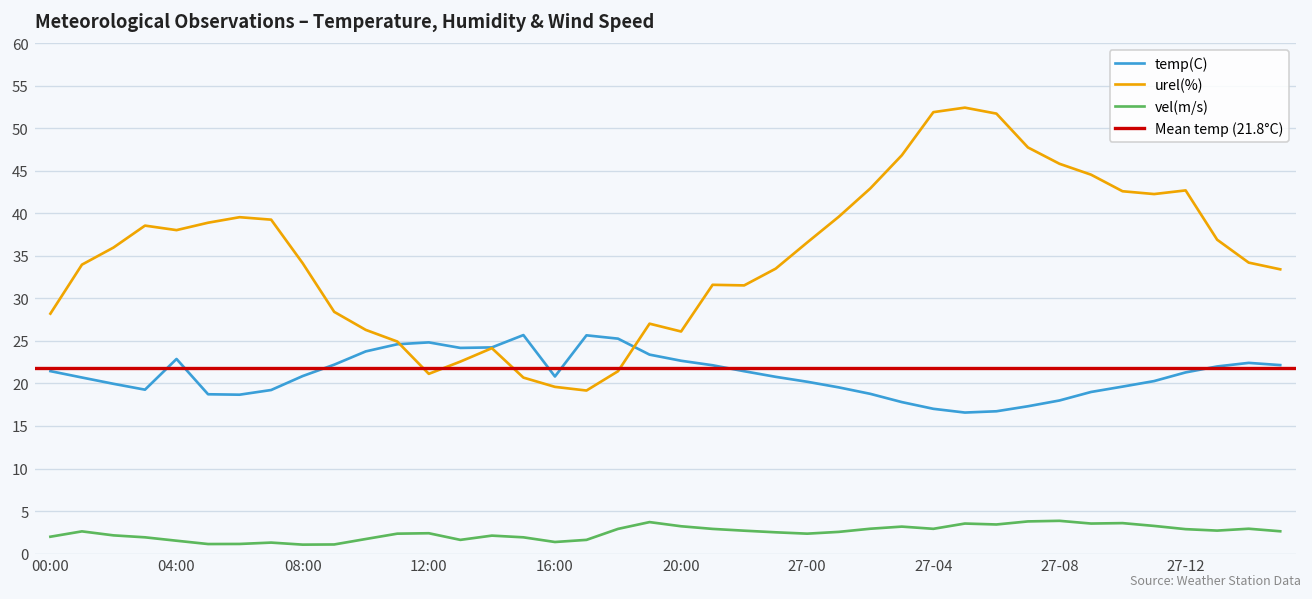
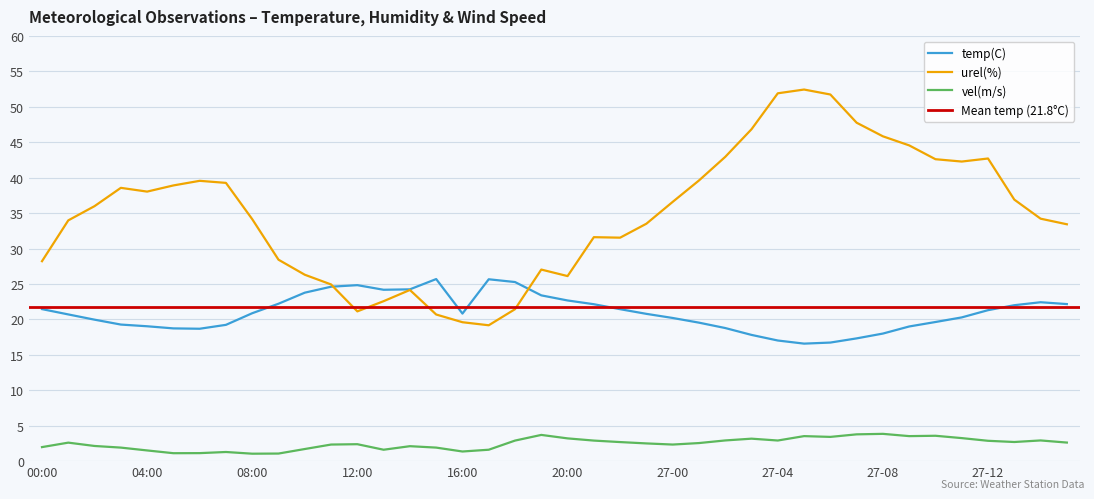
  {
    "temp(C)": {
      "00:00": 21,
-     "04:00": 23,
+     "04:00": 19,
      "08:00": 21,
      "12:00": 25,
      "16:00": 21,
      "20:00": 23,
      "27-00": 20,
      "27-04": 17,
      "27-08": 18,
      "27-12": 21
    },
    "urel(%)": {
      "00:00": 28,
      "04:00": 38,
      "08:00": 34,
      "12:00": 21,
      "16:00": 20,
      "20:00": 26,
      "27-00": 37,
      "27-04": 52,
      "27-08": 46,
      "27-12": 43
    },
    "vel(m/s)": {
      "00:00": 2,
      "04:00": 2,
      "08:00": 1,
      "12:00": 2,
      "16:00": 1,
      "20:00": 3,
      "27-00": 2,
      "27-04": 3,
      "27-08": 4,
      "27-12": 3
    }
  }
